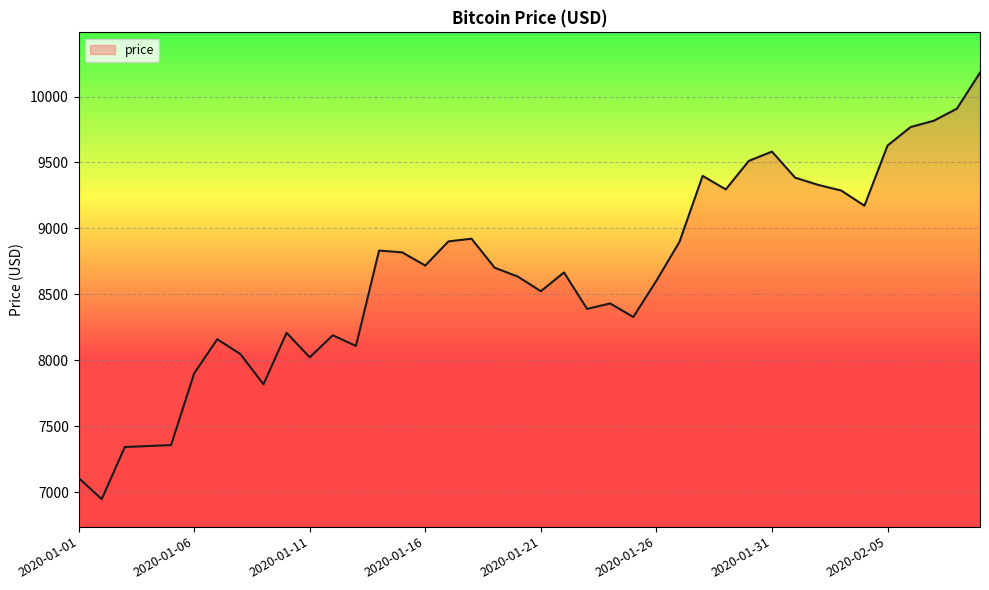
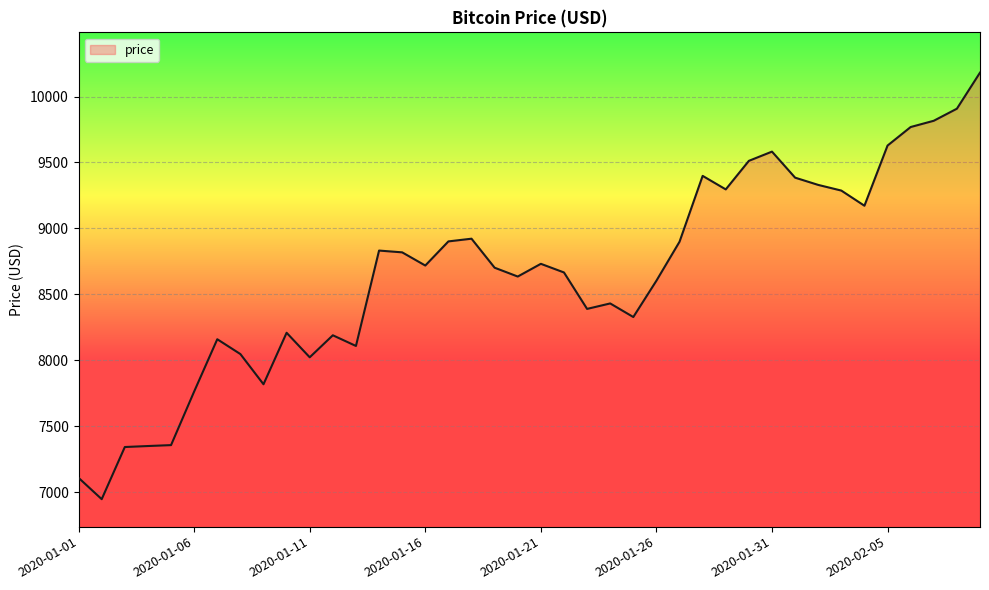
  {
    "2020-01-01": 7110,
-   "2020-01-06": 7900,
+   "2020-01-06": 7760,
    "2020-01-11": 8020,
    "2020-01-16": 8720,
-   "2020-01-21": 8520,
+   "2020-01-21": 8730,
    "2020-01-26": 8600,
    "2020-01-31": 9580,
    "2020-02-05": 9630
  }
